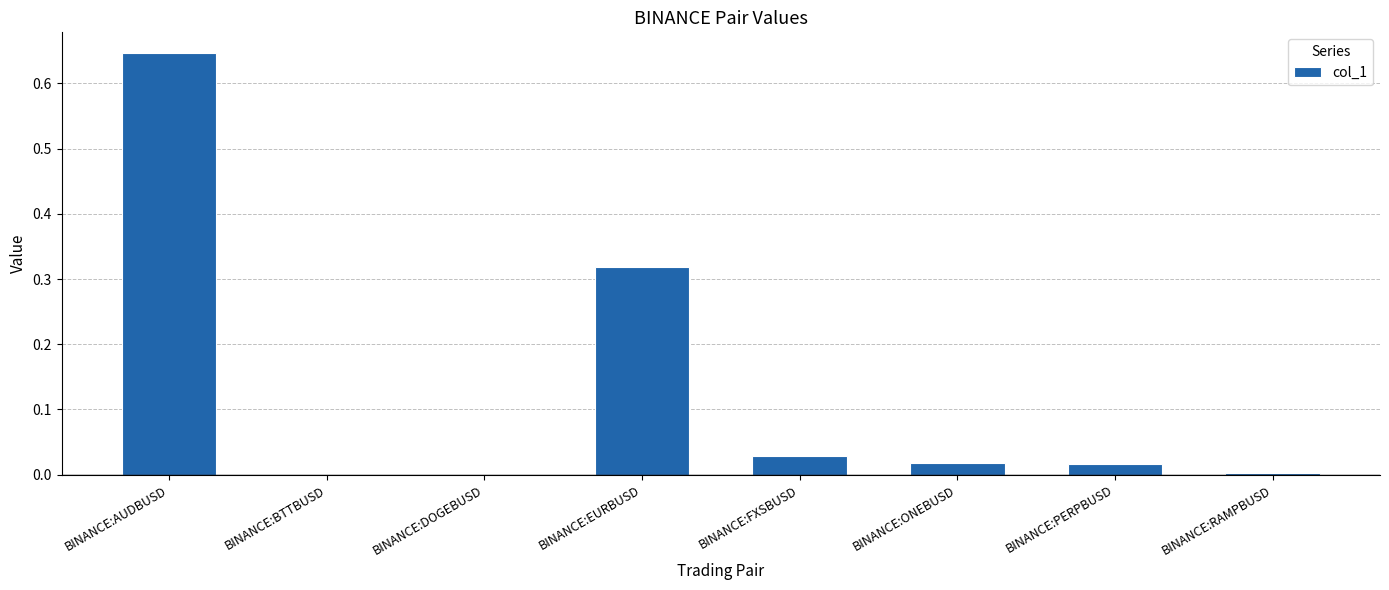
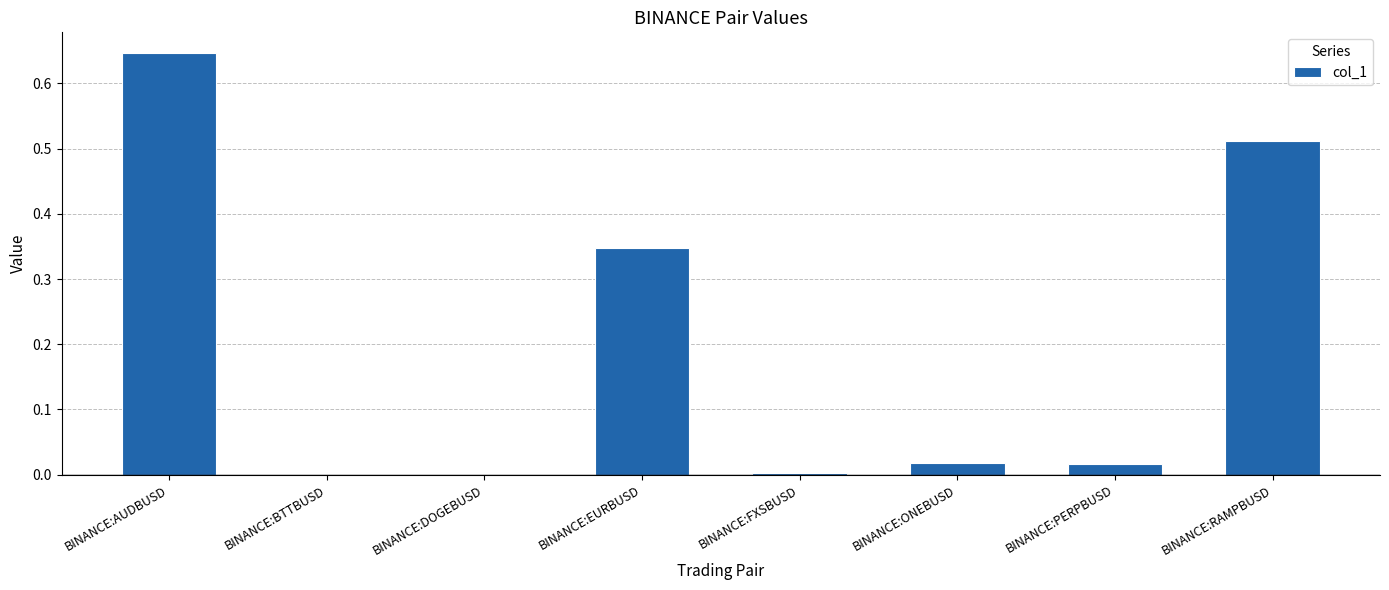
  {
    "BINANCE:AUDBUSD": 0.65,
-   "BINANCE:EURBUSD": 0.32,
-   "BINANCE:FXSBUSD": 0.03,
+   "BINANCE:EURBUSD": 0.35,
+   "BINANCE:FXSBUSD": 0.00,
    "BINANCE:ONEBUSD": 0.02,
    "BINANCE:PERPBUSD": 0.02,
-   "BINANCE:RAMPBUSD": 0.00
+   "BINANCE:RAMPBUSD": 0.51
  }
